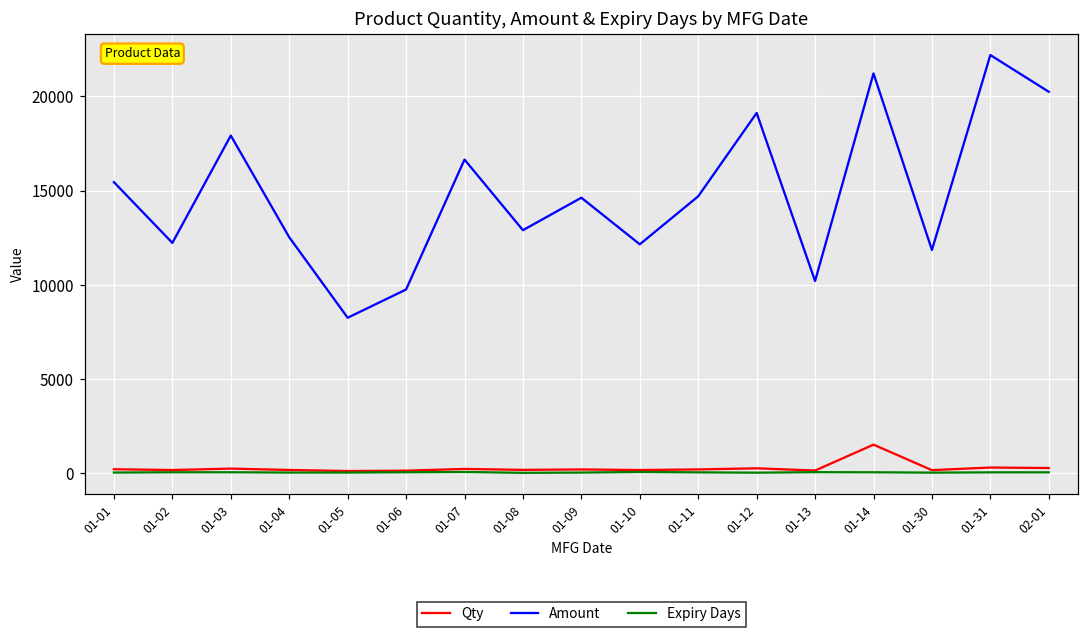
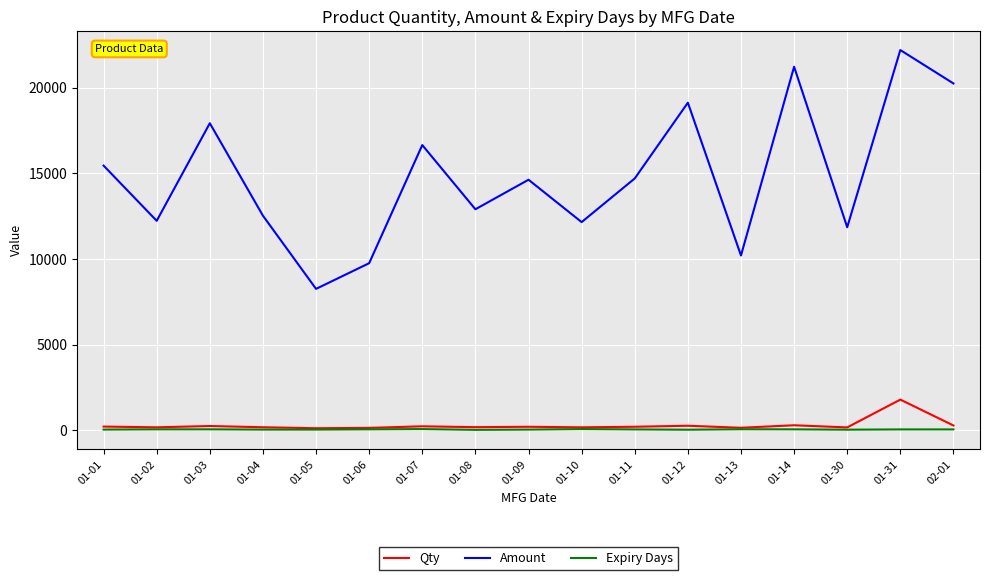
  {
    "Qty": {
      "01-01": 200,
      "01-03": 200,
      "01-07": 200,
      "01-08": 200,
      "01-09": 200,
      "01-11": 200,
      "01-12": 300,
-     "01-14": 1500,
-     "01-31": 300,
+     "01-14": 300,
+     "01-31": 1800,
      "02-01": 300
    },
    "Amount": {
      "01-01": 15500,
      "01-02": 12200,
      "01-03": 17900,
      "01-04": 12500,
      "01-05": 8300,
      "01-06": 9800,
      "01-07": 16700,
      "01-08": 12900,
      "01-09": 14600,
      "01-10": 12200,
      "01-11": 14700,
      "01-12": 19100,
      "01-13": 10200,
      "01-14": 21200,
      "01-30": 11900,
      "01-31": 22200,
      "02-01": 20300
    },
    "Expiry Days": {
      "01-01": 0,
      "01-03": 0,
      "01-07": 100,
      "01-08": 0,
      "01-09": 0,
      "01-11": 0,
      "01-12": 0,
      "01-14": 0,
      "01-31": 0,
      "02-01": 0
    }
  }
